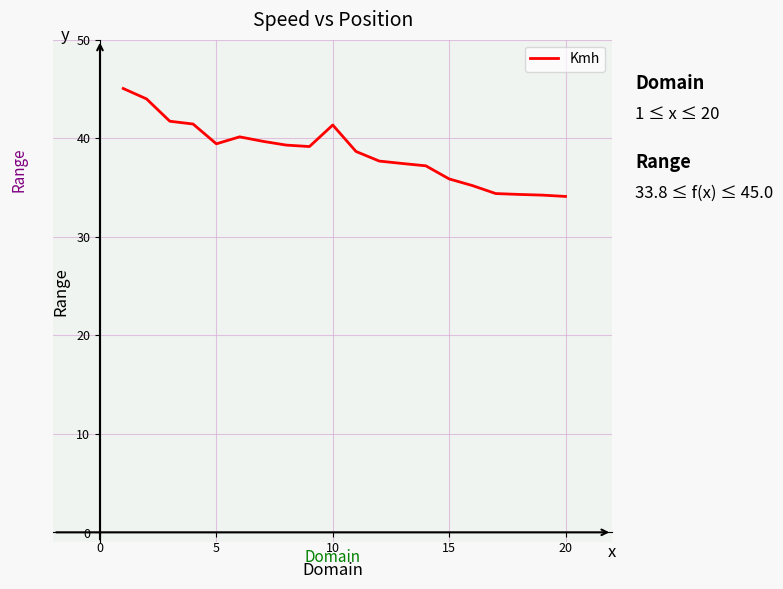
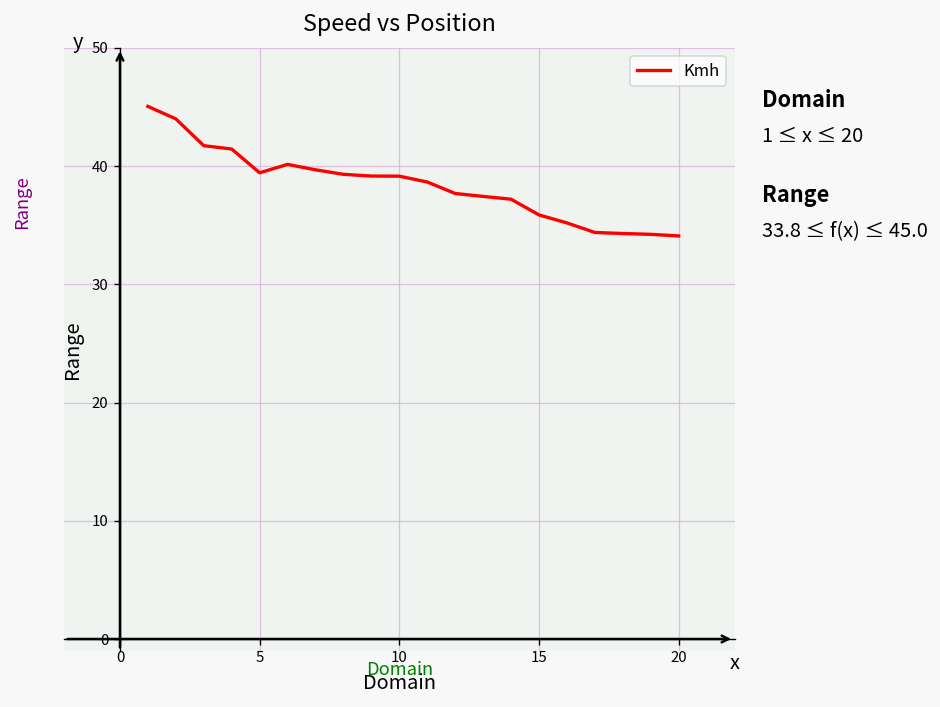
  {
    "5": 39,
-   "10": 41,
+   "10": 39,
    "15": 36,
    "20": 34
  }
